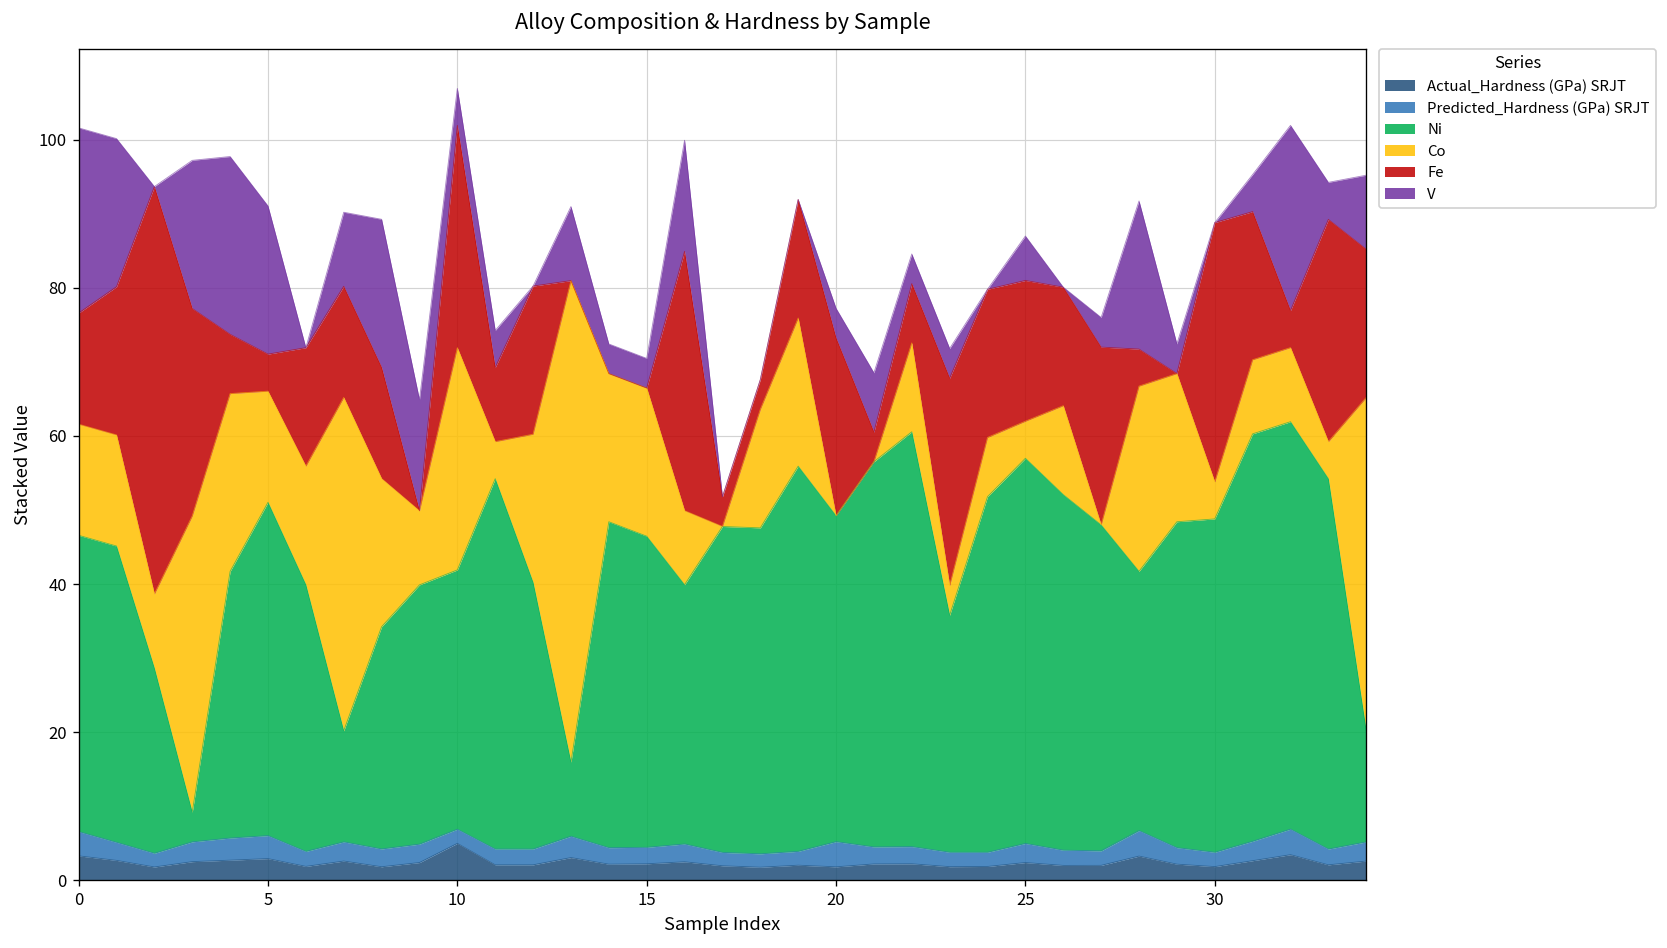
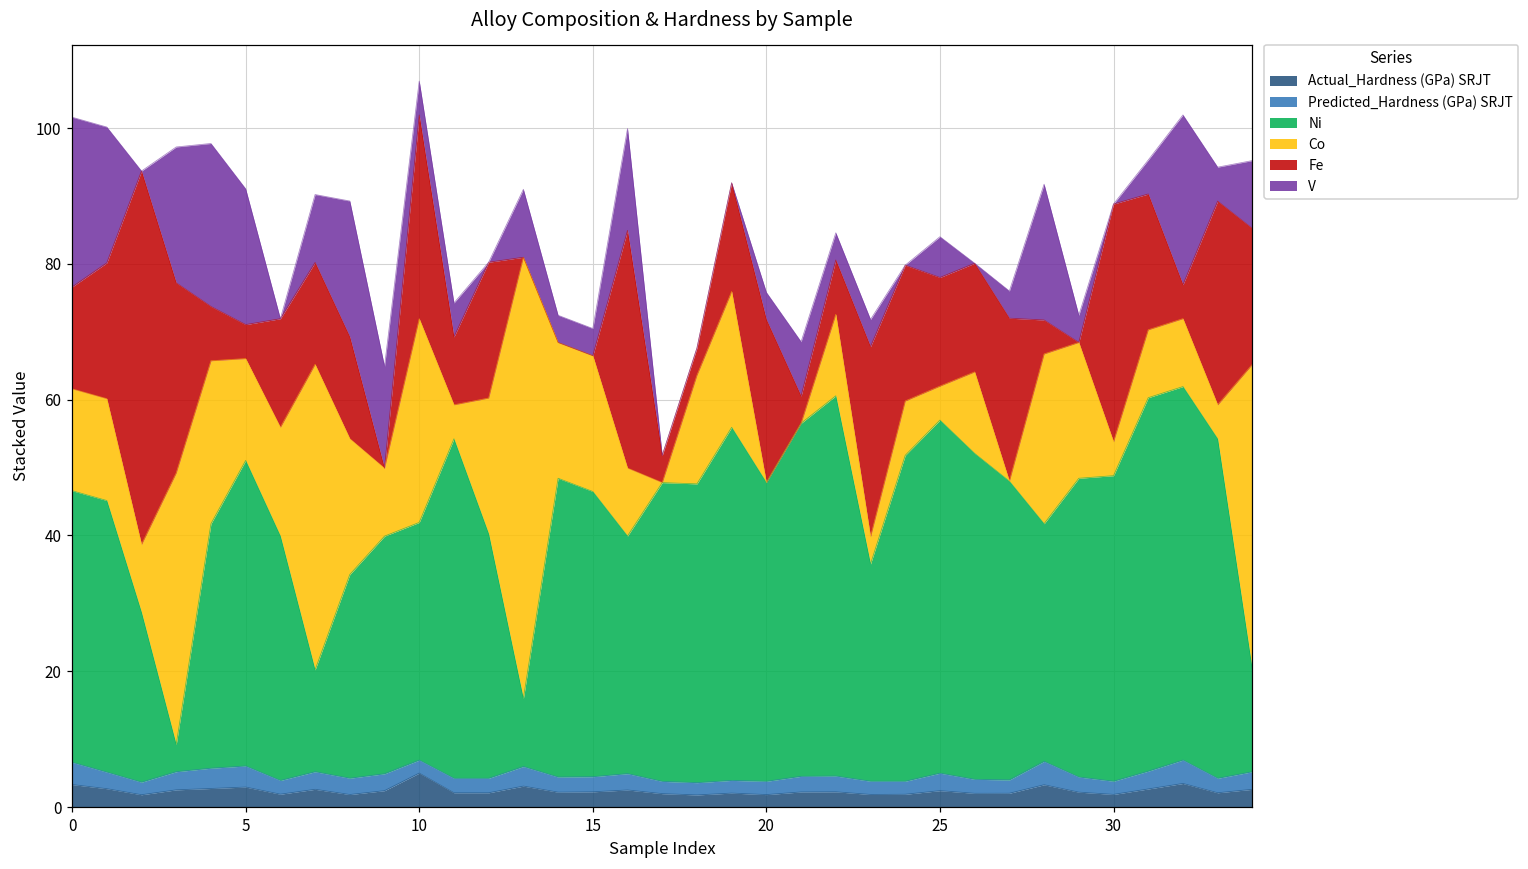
  {
    "Actual_Hardness (GPa) SRJT": {
      "0": 3,
      "5": 3,
      "10": 5,
      "15": 2,
      "20": 2,
      "25": 2,
      "30": 2
    },
    "Predicted_Hardness (GPa) SRJT": {
      "0": 3,
      "5": 3,
      "10": 2,
      "15": 2,
-     "20": 3,
+     "20": 2,
      "25": 3,
      "30": 2
    },
    "Ni": {
      "0": 40,
      "5": 45,
      "10": 35,
      "15": 42,
      "25": 52,
      "30": 45
    },
    "Co": {
      "0": 15,
      "5": 15,
      "10": 30,
      "25": 5,
      "30": 5
    },
    "Fe": {
      "0": 15,
      "5": 5,
      "10": 30,
      "20": 24,
-     "25": 19
+     "25": 16
    },
    "V": {
      "0": 25,
      "5": 20,
      "10": 5,
      "15": 4,
      "20": 4,
      "25": 6
    }
  }
